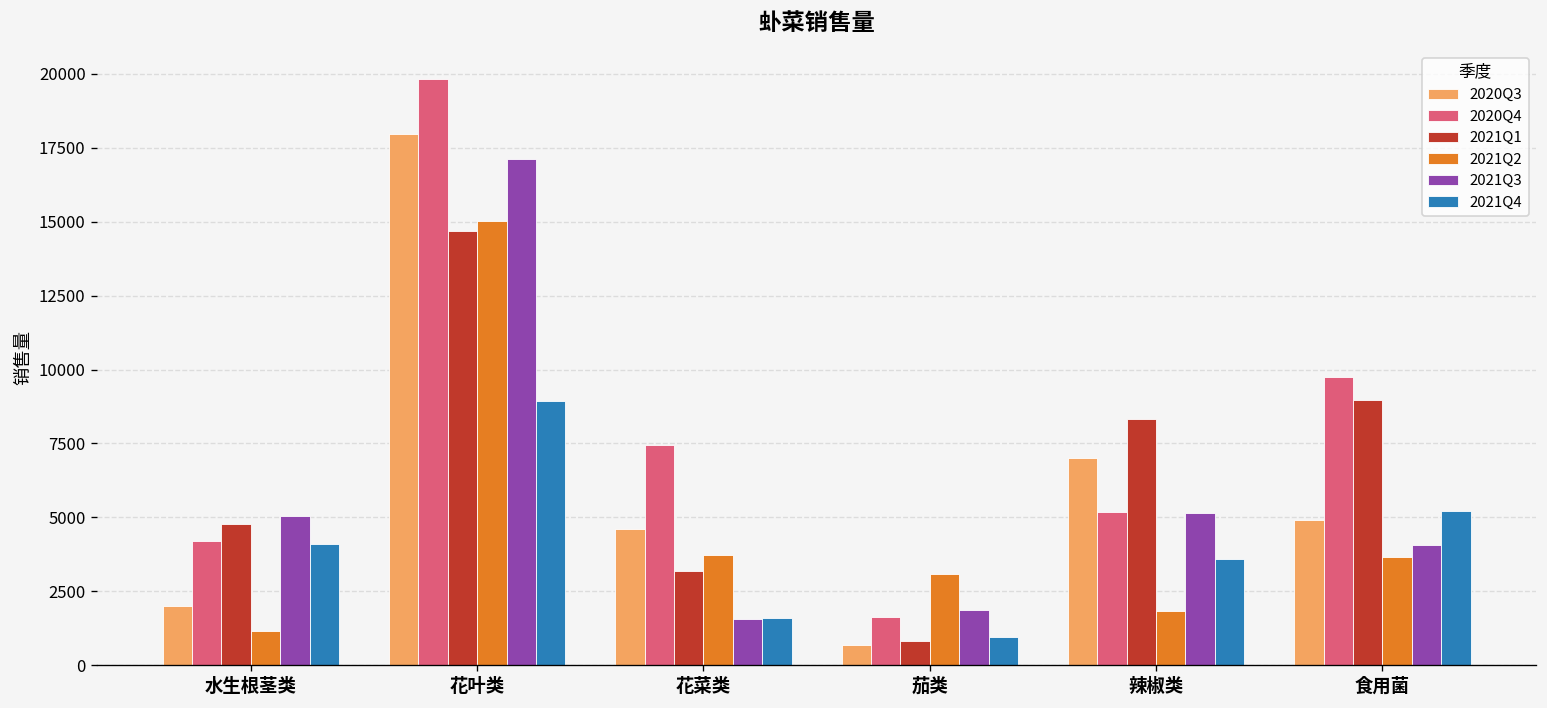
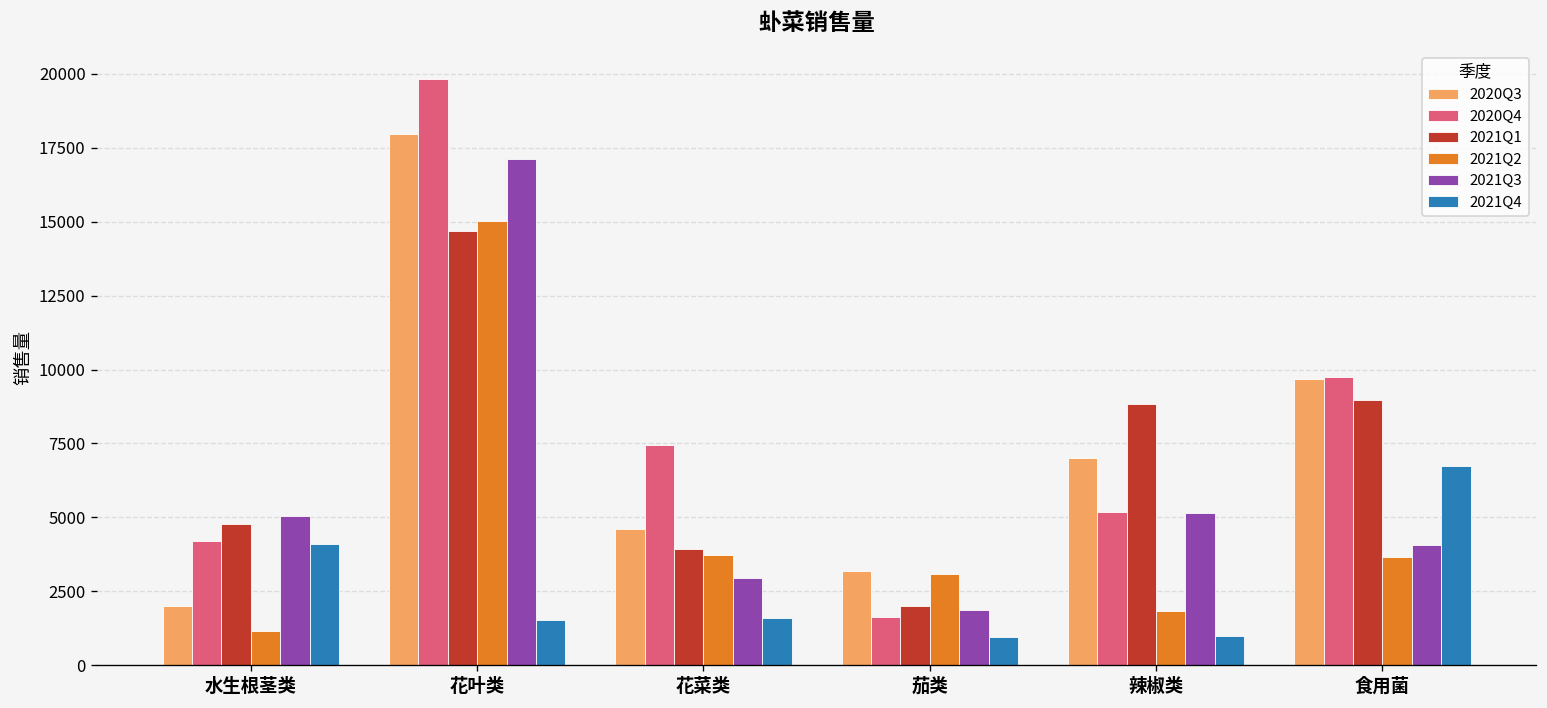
  {
    "2020Q3": {
      "水生根茎类": 2000,
      "花叶类": 18000,
      "花菜类": 4600,
-     "茄类": 700,
+     "茄类": 3200,
      "辣椒类": 7000,
-     "食用菌": 4900
+     "食用菌": 9700
    },
    "2020Q4": {
      "水生根茎类": 4200,
      "花叶类": 19800,
      "花菜类": 7400,
      "茄类": 1600,
      "辣椒类": 5200,
      "食用菌": 9800
    },
    "2021Q1": {
      "水生根茎类": 4800,
      "花叶类": 14700,
-     "花菜类": 3200,
-     "茄类": 800,
-     "辣椒类": 8300,
+     "花菜类": 3900,
+     "茄类": 2000,
+     "辣椒类": 8800,
      "食用菌": 9000
    },
    "2021Q2": {
      "水生根茎类": 1200,
      "花叶类": 15000,
      "花菜类": 3700,
      "茄类": 3100,
      "辣椒类": 1800,
      "食用菌": 3700
    },
    "2021Q3": {
      "水生根茎类": 5000,
      "花叶类": 17100,
-     "花菜类": 1600,
+     "花菜类": 2900,
      "茄类": 1900,
      "辣椒类": 5100,
      "食用菌": 4100
    },
    "2021Q4": {
      "水生根茎类": 4100,
-     "花叶类": 8900,
+     "花叶类": 1500,
      "花菜类": 1600,
      "茄类": 1000,
-     "辣椒类": 3600,
-     "食用菌": 5200
+     "辣椒类": 1000,
+     "食用菌": 6700
    }
  }
